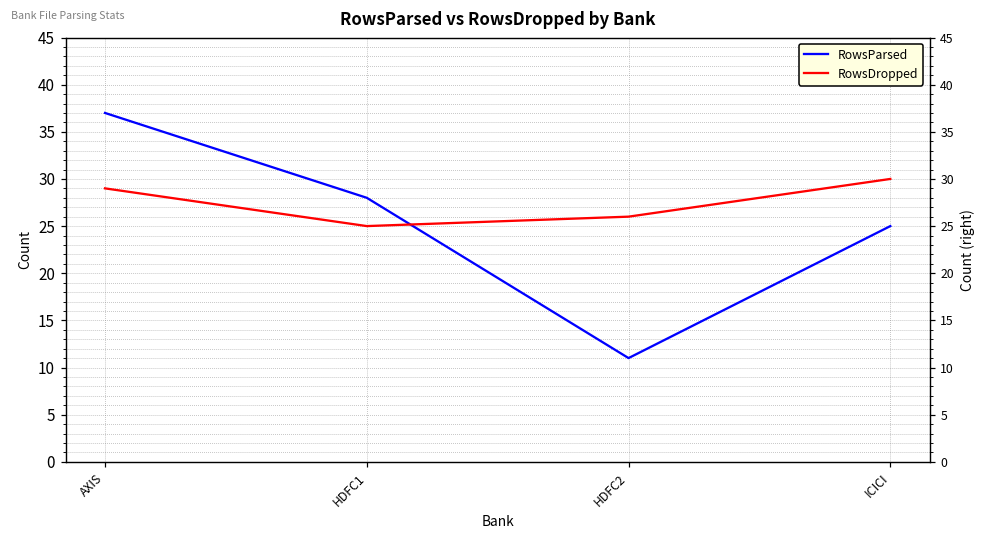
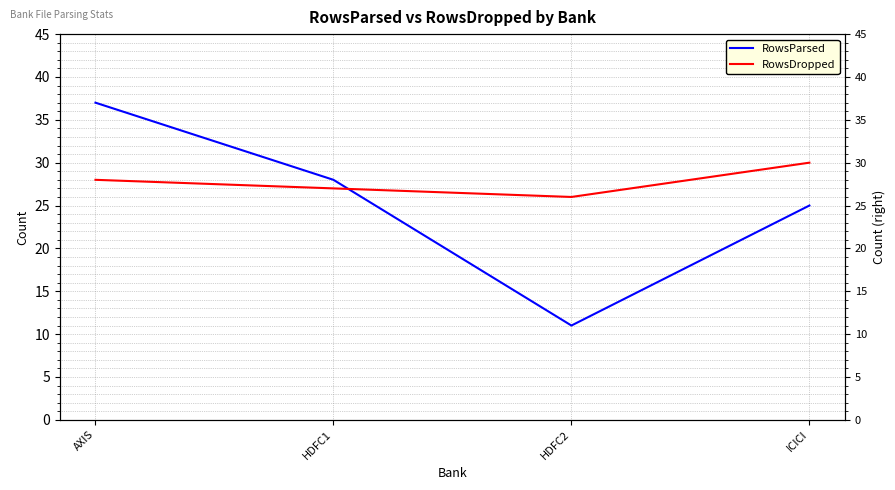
  {
    "RowsParsed": {
      "AXIS": 37,
      "HDFC1": 28,
      "HDFC2": 11,
      "ICICI": 25
    },
    "RowsDropped": {
-     "AXIS": 29,
-     "HDFC1": 25,
+     "AXIS": 28,
+     "HDFC1": 27,
      "HDFC2": 26,
      "ICICI": 30
    }
  }
